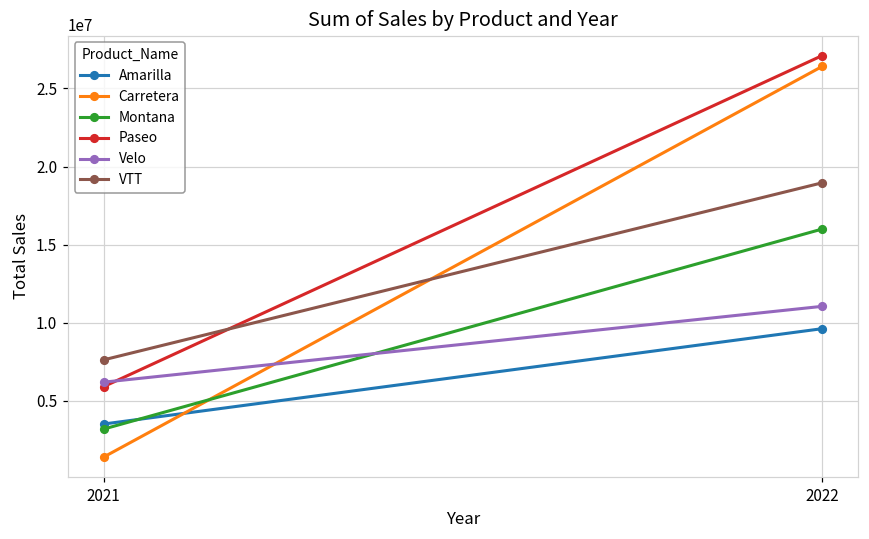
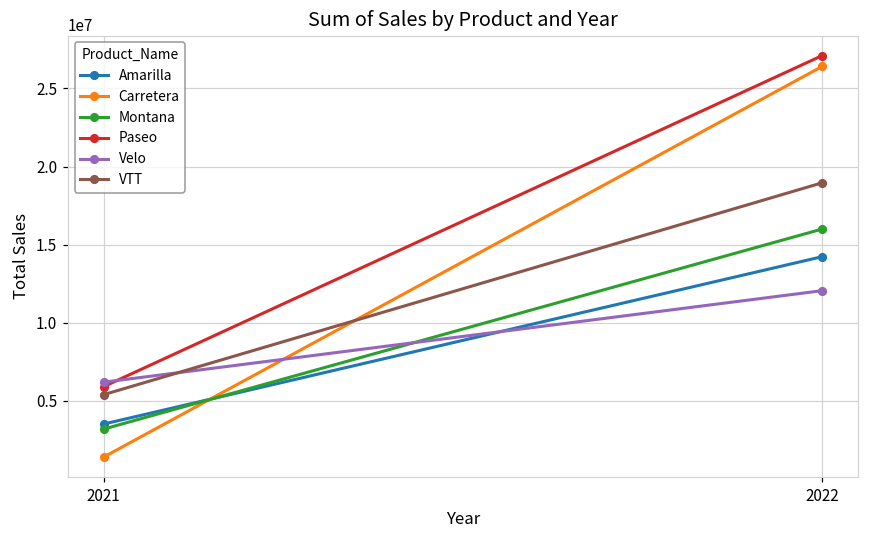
  {
    "Amarilla": {
      "2021": 3500000,
-     "2022": 9600000
+     "2022": 14200000
    },
    "Carretera": {
      "2021": 1400000,
      "2022": 26400000
    },
    "Montana": {
      "2021": 3200000,
      "2022": 16000000
    },
    "Paseo": {
      "2021": 5900000,
      "2022": 27100000
    },
    "Velo": {
      "2021": 6200000,
-     "2022": 11100000
+     "2022": 12100000
    },
    "VTT": {
-     "2021": 7600000,
+     "2021": 5400000,
      "2022": 19000000
    }
  }
